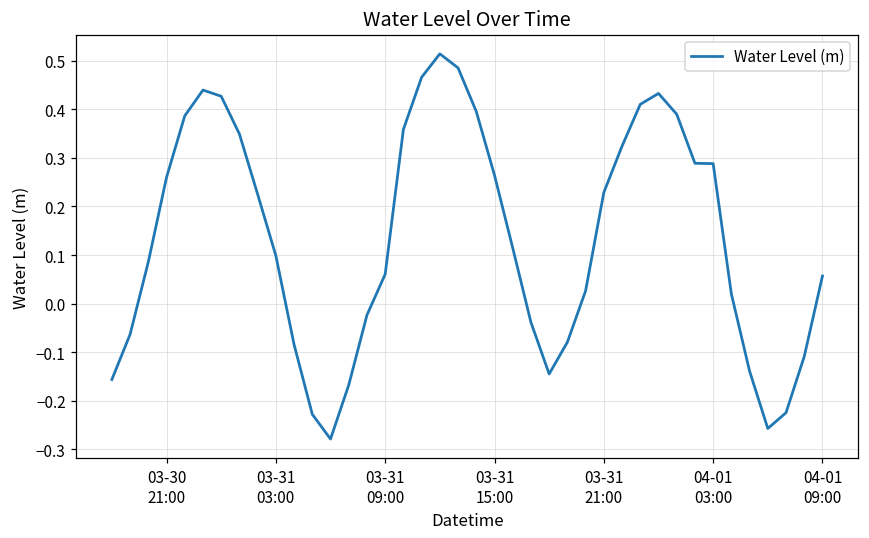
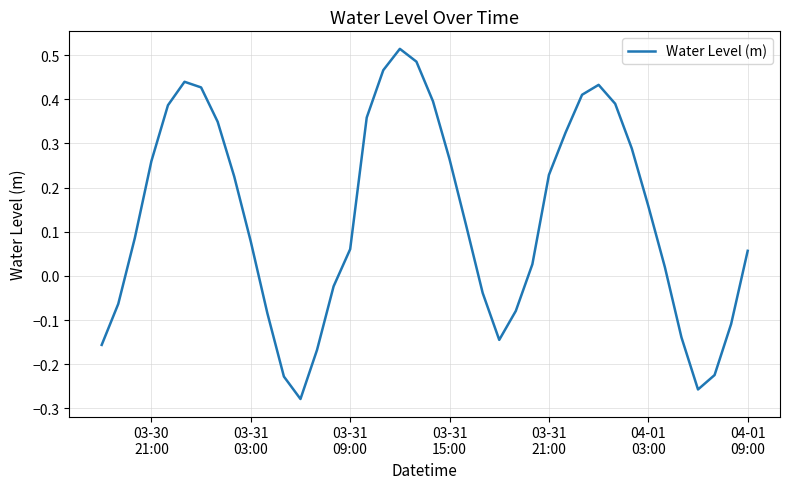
  {
    "03-30 21:00": 0.26,
-   "03-31 03:00": 0.10,
+   "03-31 03:00": 0.08,
    "03-31 09:00": 0.06,
    "03-31 15:00": 0.26,
    "03-31 21:00": 0.23,
-   "04-01 03:00": 0.29,
+   "04-01 03:00": 0.16,
    "04-01 09:00": 0.06
  }
